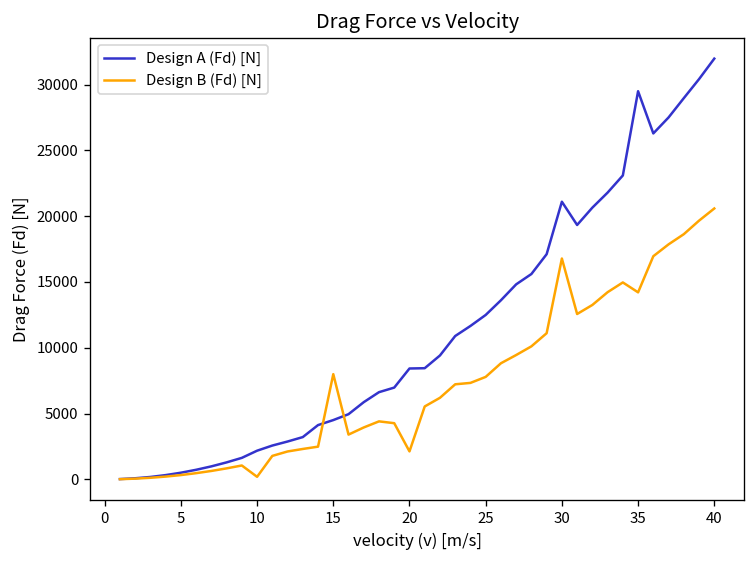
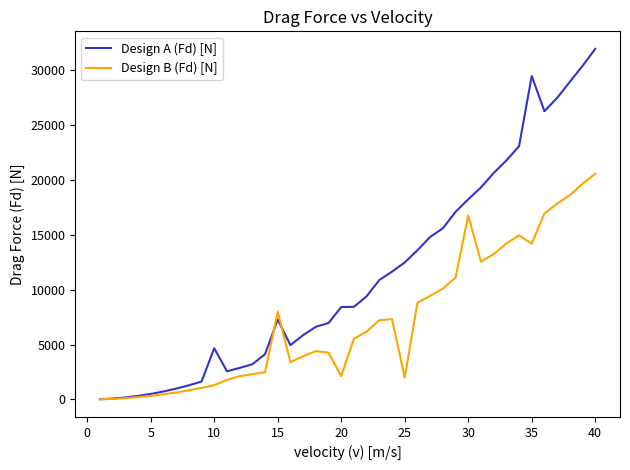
  {
    "Design A (Fd) [N]": {
-     "10": 2200,
-     "15": 4500,
+     "10": 4700,
+     "15": 7300,
      "20": 8400,
      "25": 12500,
-     "30": 21100,
+     "30": 18300,
      "35": 29500,
      "40": 32000
    },
    "Design B (Fd) [N]": {
-     "10": 200,
+     "10": 1300,
      "15": 8000,
      "20": 2100,
-     "25": 7800,
+     "25": 2000,
      "30": 16800,
      "35": 14200,
      "40": 20600
    }
  }
